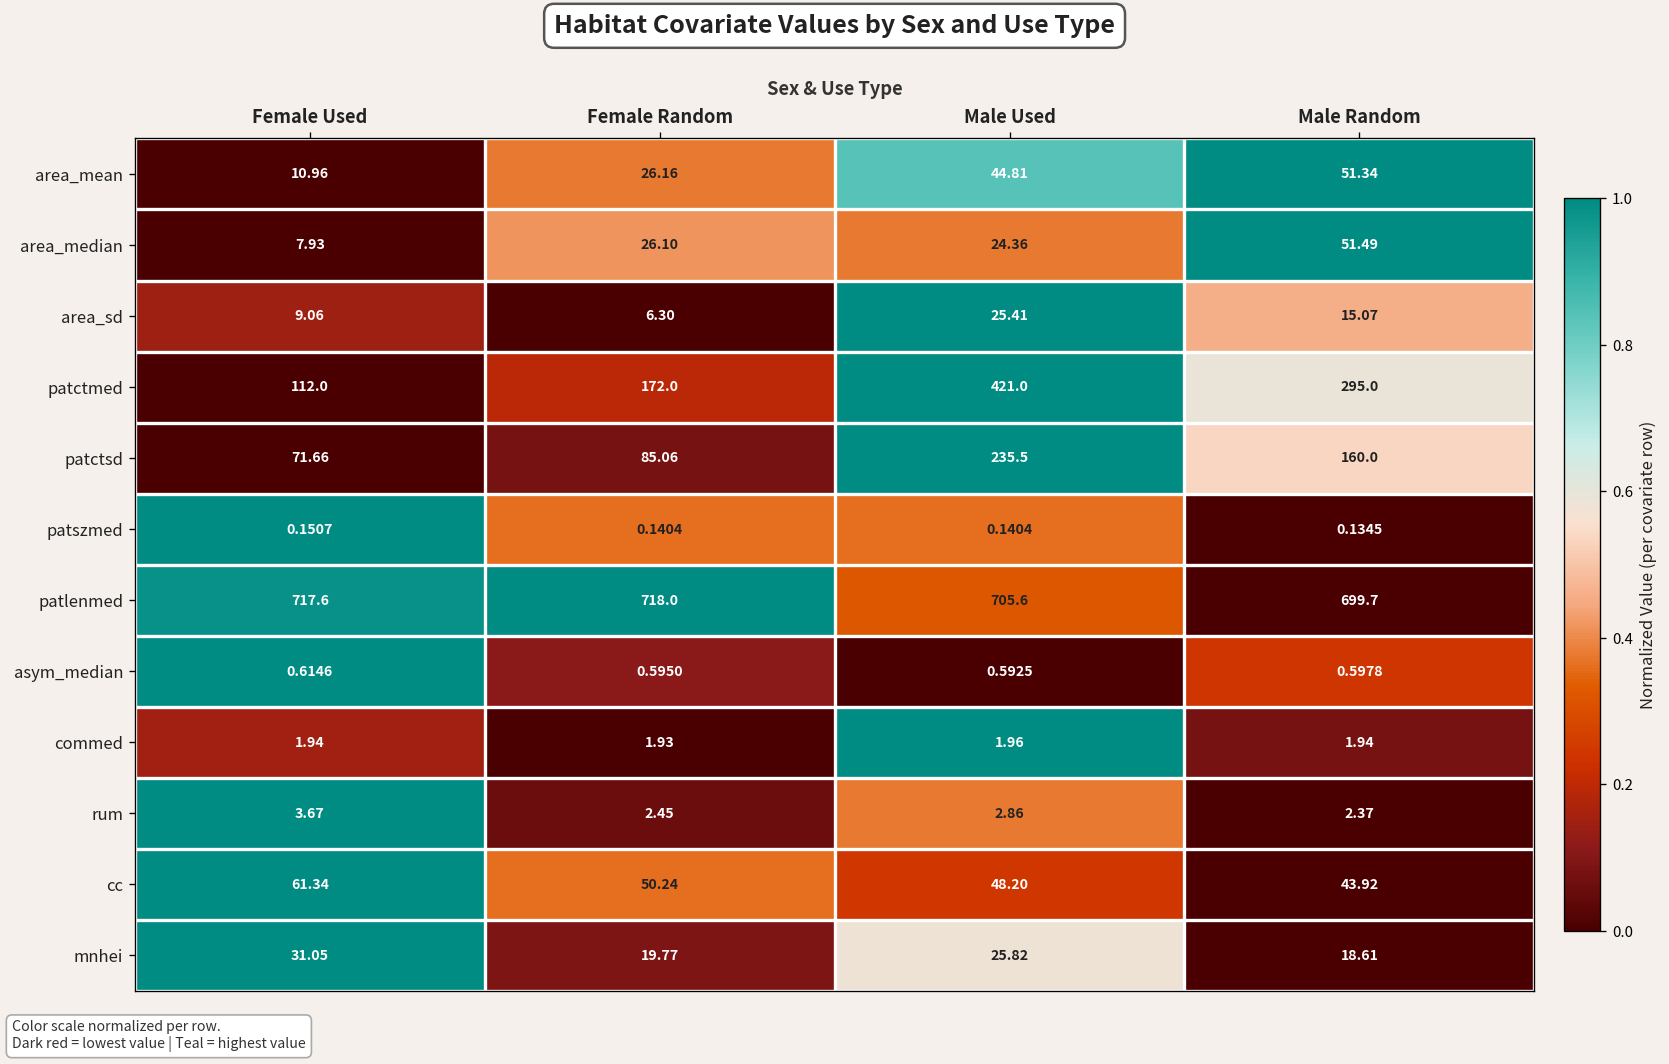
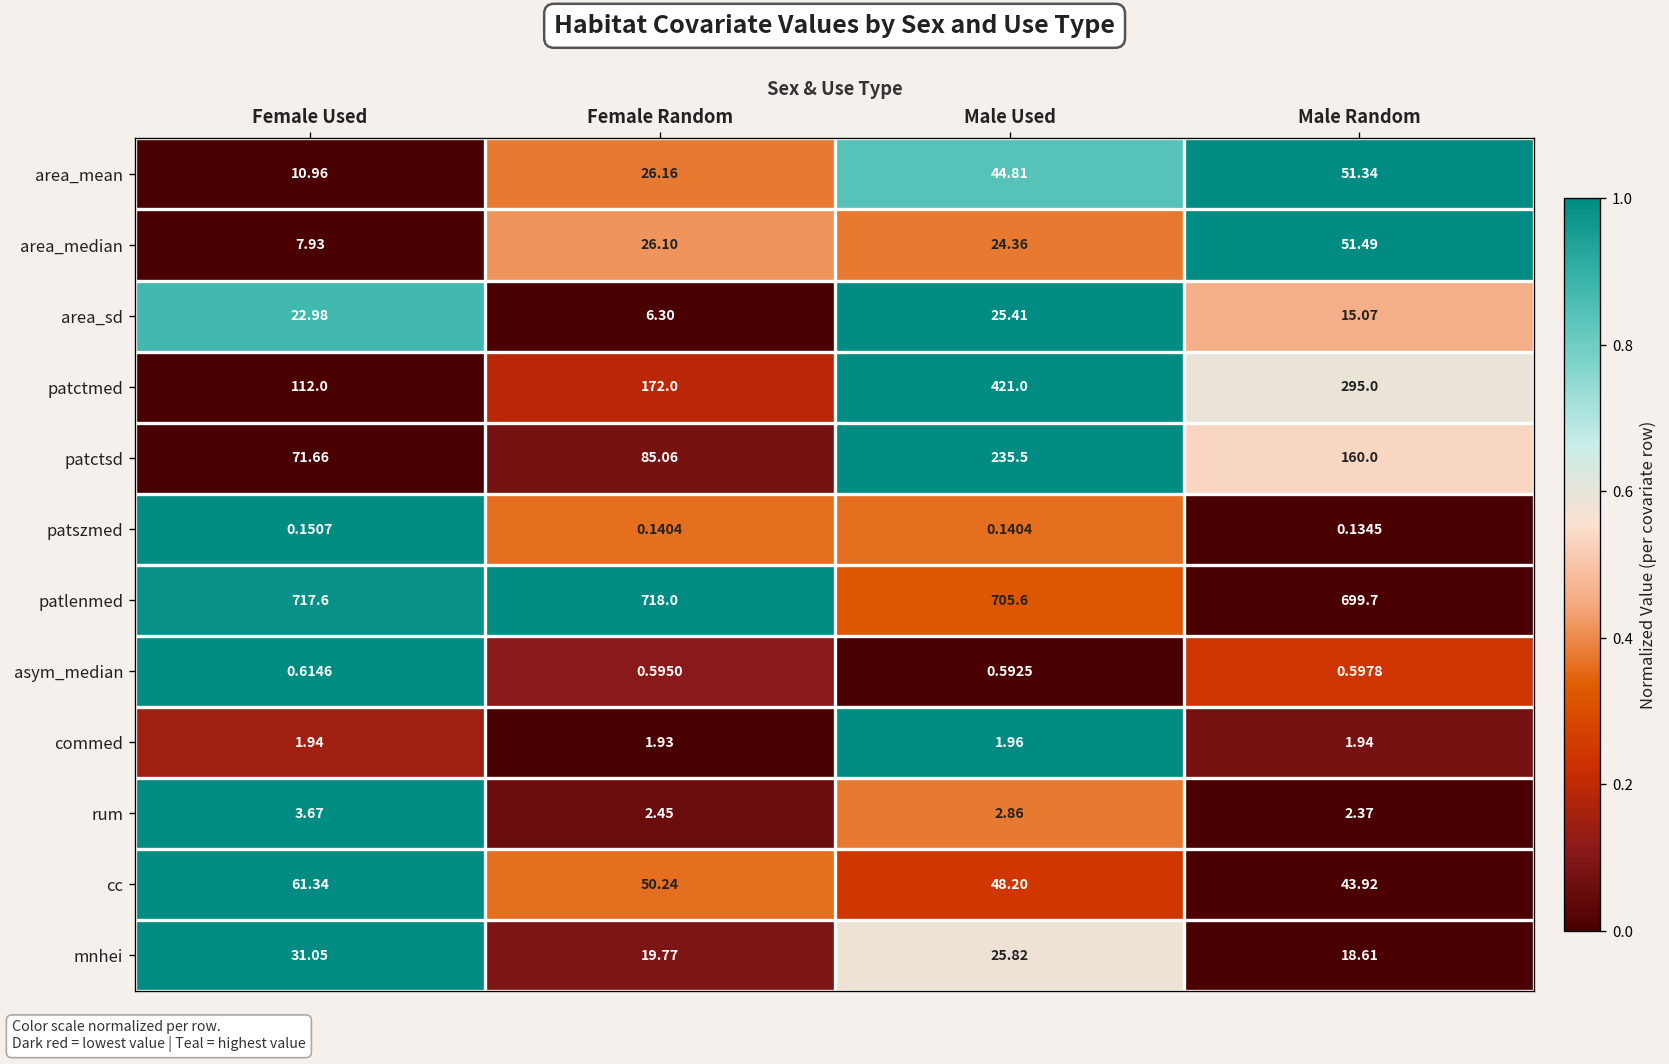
  {
    "area_mean": {
      "Female Used": 10.96,
      "Female Random": 26.16,
      "Male Used": 44.81,
      "Male Random": 51.34
    },
    "area_median": {
      "Female Used": 7.93,
      "Female Random": 26.10,
      "Male Used": 24.36,
      "Male Random": 51.49
    },
    "area_sd": {
-     "Female Used": 9.06,
+     "Female Used": 22.98,
      "Female Random": 6.30,
      "Male Used": 25.41,
      "Male Random": 15.07
    },
    "patctmed": {
      "Female Used": 112.0,
      "Female Random": 172.0,
      "Male Used": 421.0,
      "Male Random": 295.0
    },
    "patctsd": {
      "Female Used": 71.66,
      "Female Random": 85.06,
      "Male Used": 235.5,
      "Male Random": 160.0
    },
    "patszmed": {
      "Female Used": 0.1507,
      "Female Random": 0.1404,
      "Male Used": 0.1404,
      "Male Random": 0.1345
    },
    "patlenmed": {
      "Female Used": 717.6,
      "Female Random": 718.0,
      "Male Used": 705.6,
      "Male Random": 699.7
    },
    "asym_median": {
      "Female Used": 0.6146,
      "Female Random": 0.5950,
      "Male Used": 0.5925,
      "Male Random": 0.5978
    },
    "commed": {
      "Female Used": 1.94,
      "Female Random": 1.93,
      "Male Used": 1.96,
      "Male Random": 1.94
    },
    "rum": {
      "Female Used": 3.67,
      "Female Random": 2.45,
      "Male Used": 2.86,
      "Male Random": 2.37
    },
    "cc": {
      "Female Used": 61.34,
      "Female Random": 50.24,
      "Male Used": 48.20,
      "Male Random": 43.92
    },
    "mnhei": {
      "Female Used": 31.05,
      "Female Random": 19.77,
      "Male Used": 25.82,
      "Male Random": 18.61
    }
  }
